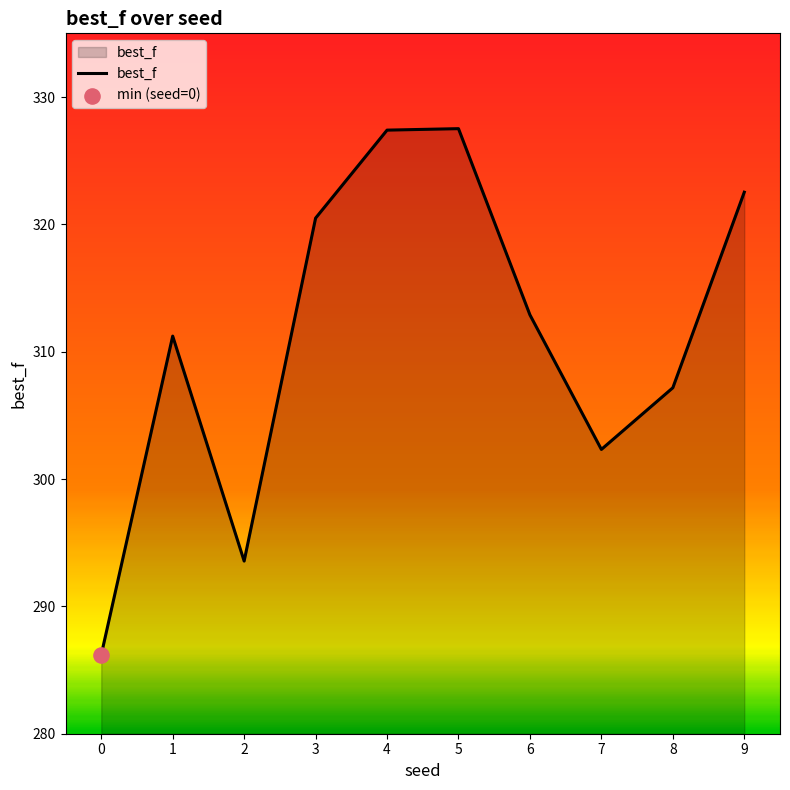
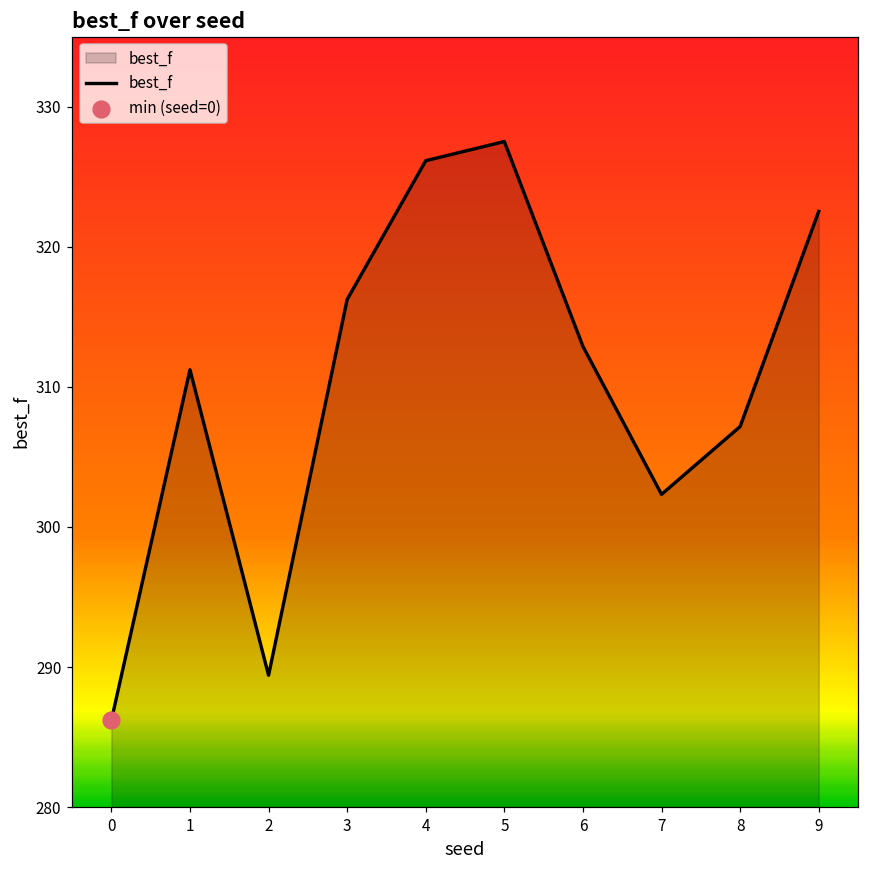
  {
    "best_f": {
      "1": 311.2,
-     "2": 293.6,
-     "3": 320.5,
-     "4": 327.4,
+     "2": 289.4,
+     "3": 316.2,
+     "4": 326.1,
      "5": 327.5,
      "6": 312.9,
      "7": 302.3,
      "8": 307.2,
      "9": 322.5
    }
  }
